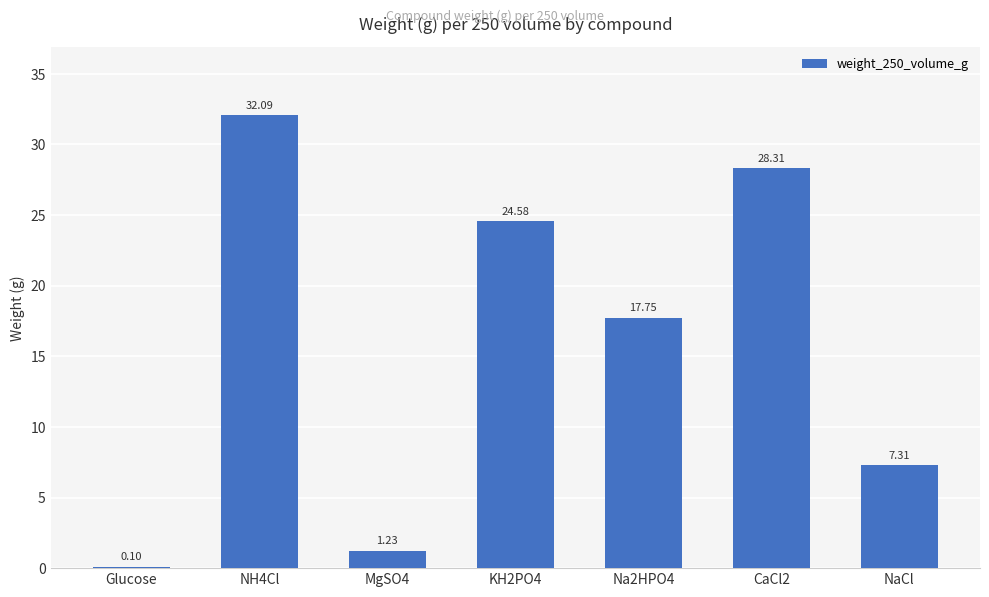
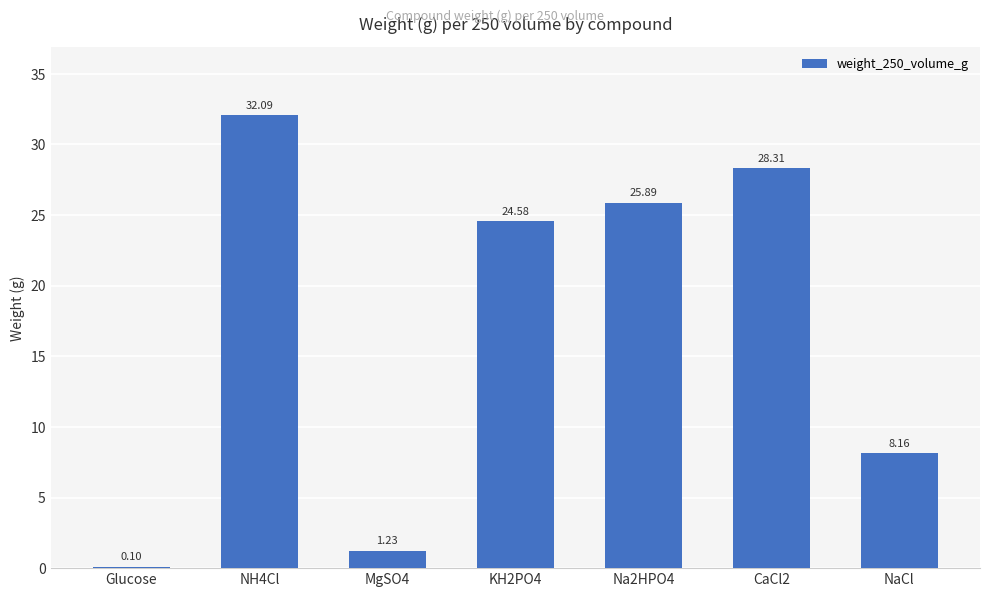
  {
    "Glucose": 0.10,
    "NH4Cl": 32.09,
    "MgSO4": 1.23,
    "KH2PO4": 24.58,
-   "Na2HPO4": 17.75,
+   "Na2HPO4": 25.89,
    "CaCl2": 28.31,
-   "NaCl": 7.31
+   "NaCl": 8.16
  }
